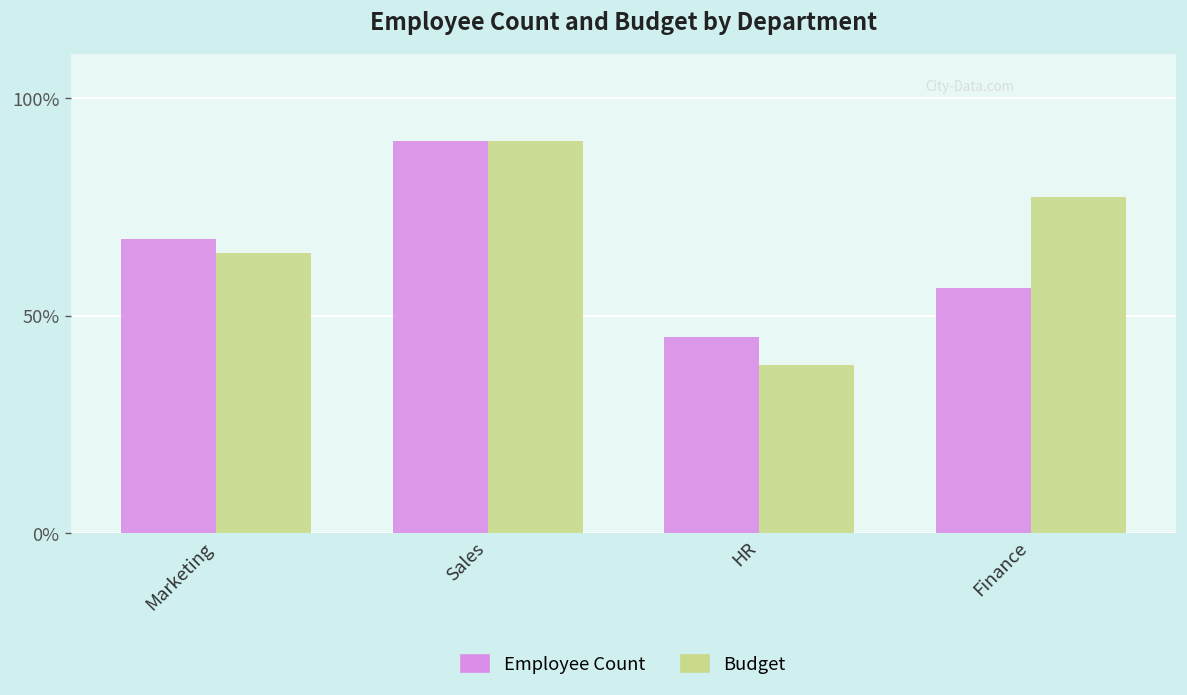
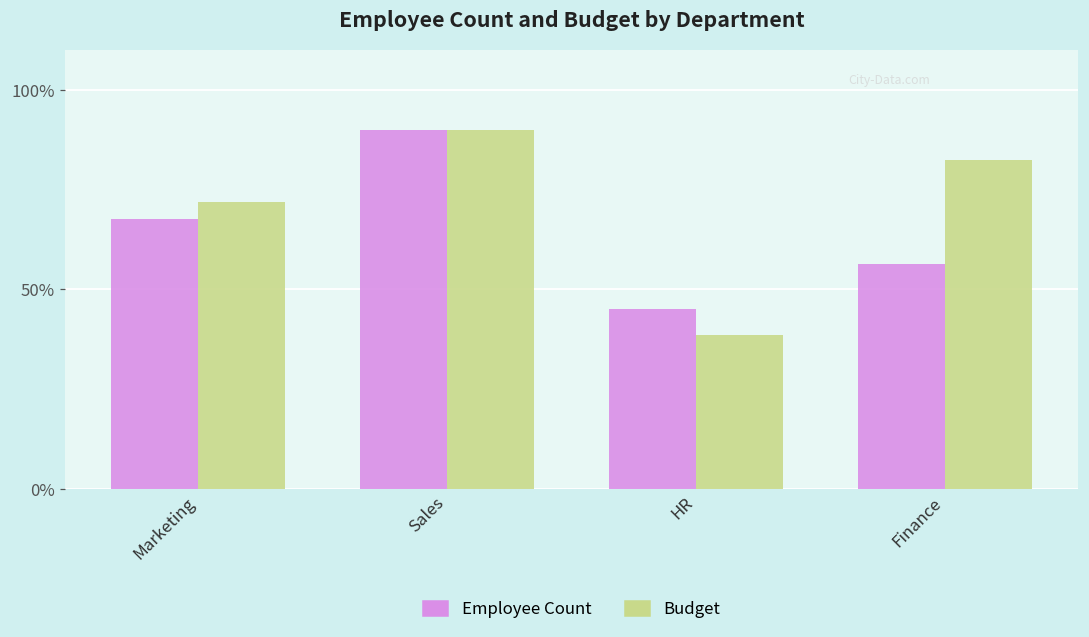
  {
    "Employee Count": {
      "Marketing": "68%",
      "Sales": "90%",
      "HR": "45%",
      "Finance": "56%"
    },
    "Budget": {
-     "Marketing": "64%",
+     "Marketing": "72%",
      "Sales": "90%",
      "HR": "39%",
-     "Finance": "77%"
+     "Finance": "82%"
    }
  }
